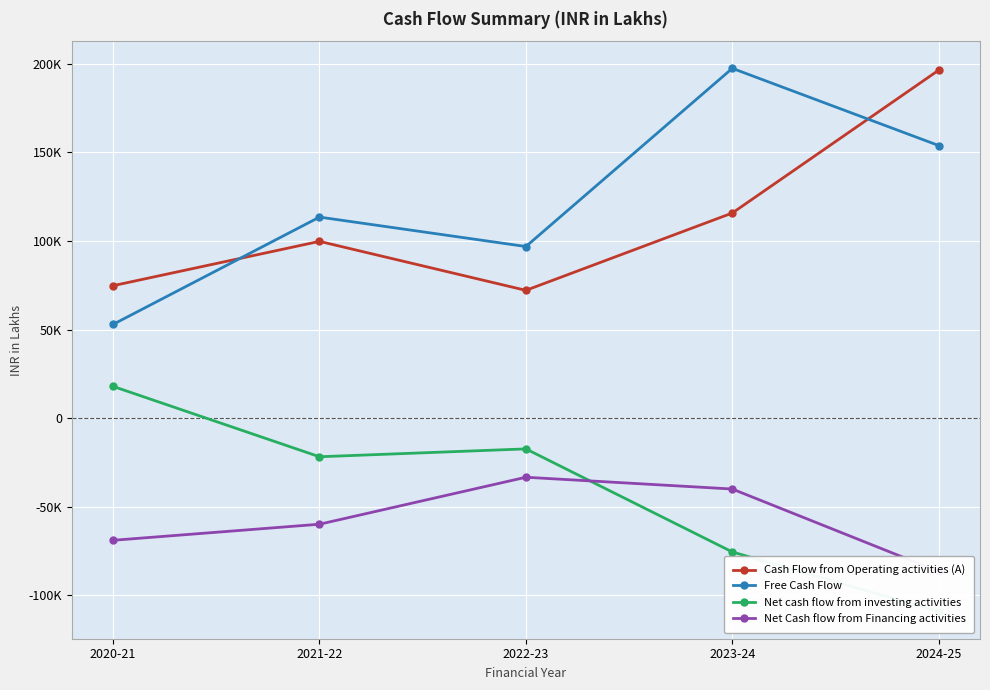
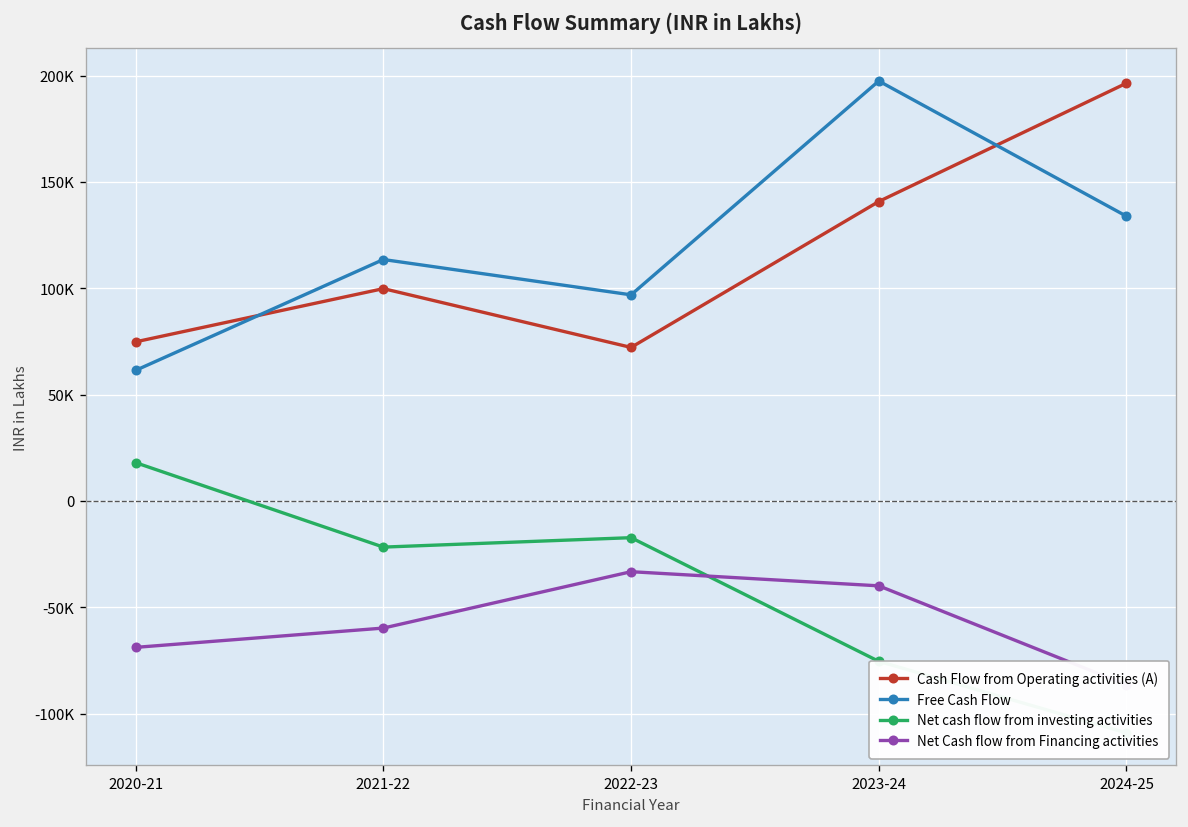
  {
    "Cash Flow from Operating activities (A)": {
      "2020-21": 75000,
      "2021-22": 100000,
      "2022-23": 72000,
-     "2023-24": 116000,
+     "2023-24": 141000,
      "2024-25": 196000
    },
    "Free Cash Flow": {
-     "2020-21": 53000,
+     "2020-21": 61000,
      "2021-22": 114000,
      "2022-23": 97000,
      "2023-24": 197000,
-     "2024-25": 154000
+     "2024-25": 134000
    },
    "Net cash flow from investing activities": {
      "2020-21": 18000,
      "2021-22": -22000,
      "2022-23": -17000,
      "2023-24": -75000
    },
    "Net Cash flow from Financing activities": {
      "2020-21": -69000,
      "2021-22": -60000,
      "2022-23": -33000,
      "2023-24": -40000
    }
  }
